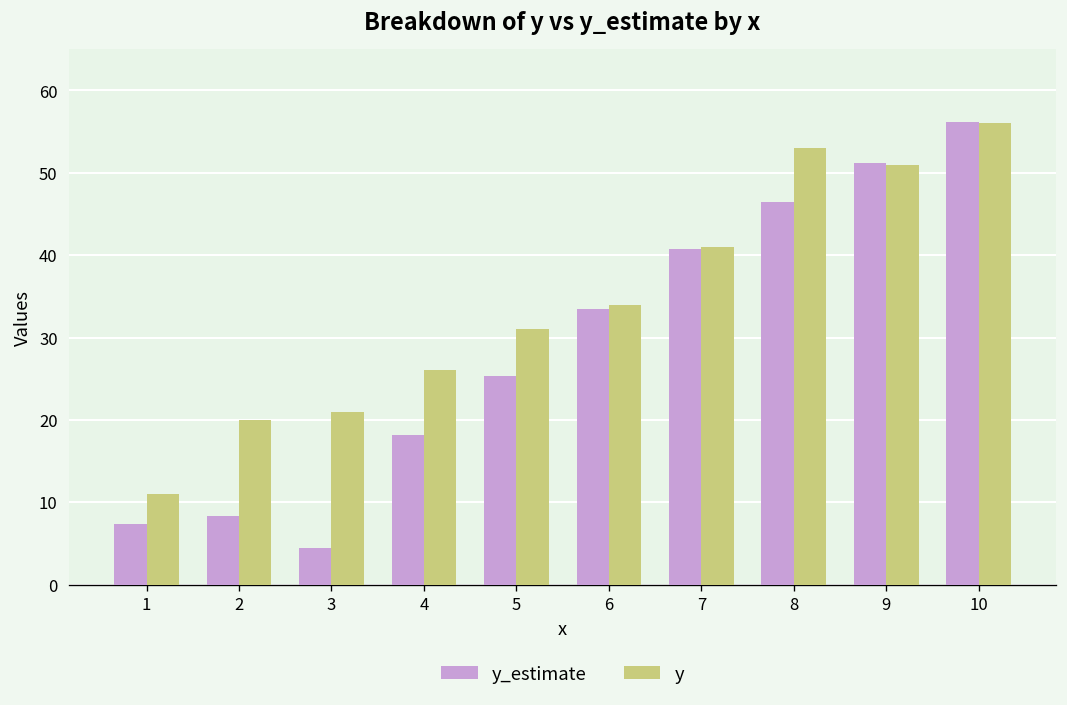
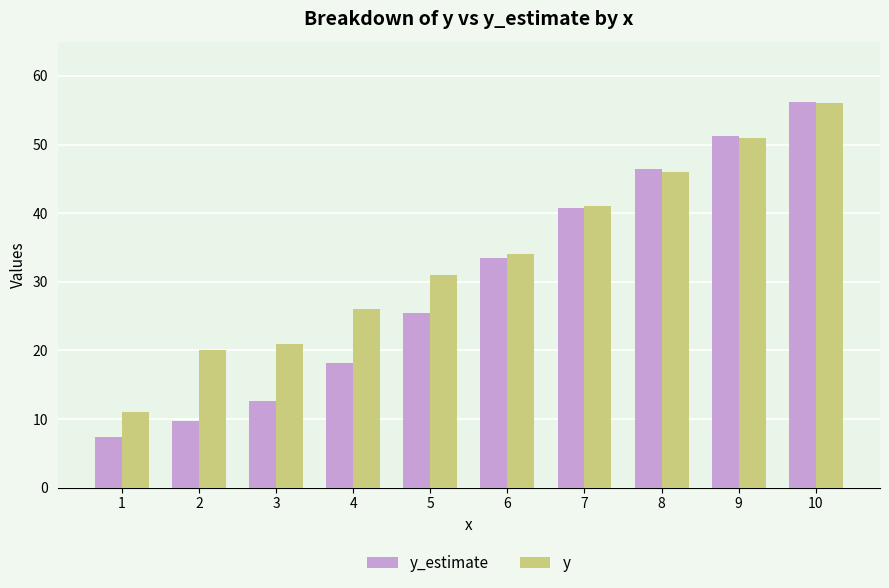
  {
    "y_estimate": {
      "1": 7,
-     "2": 8,
-     "3": 4,
+     "2": 10,
+     "3": 13,
      "4": 18,
      "5": 25,
      "6": 33,
      "7": 41,
      "8": 46,
      "9": 51,
      "10": 56
    },
    "y": {
      "1": 11,
      "2": 20,
      "3": 21,
      "4": 26,
      "5": 31,
      "6": 34,
      "7": 41,
-     "8": 53,
+     "8": 46,
      "9": 51,
      "10": 56
    }
  }
